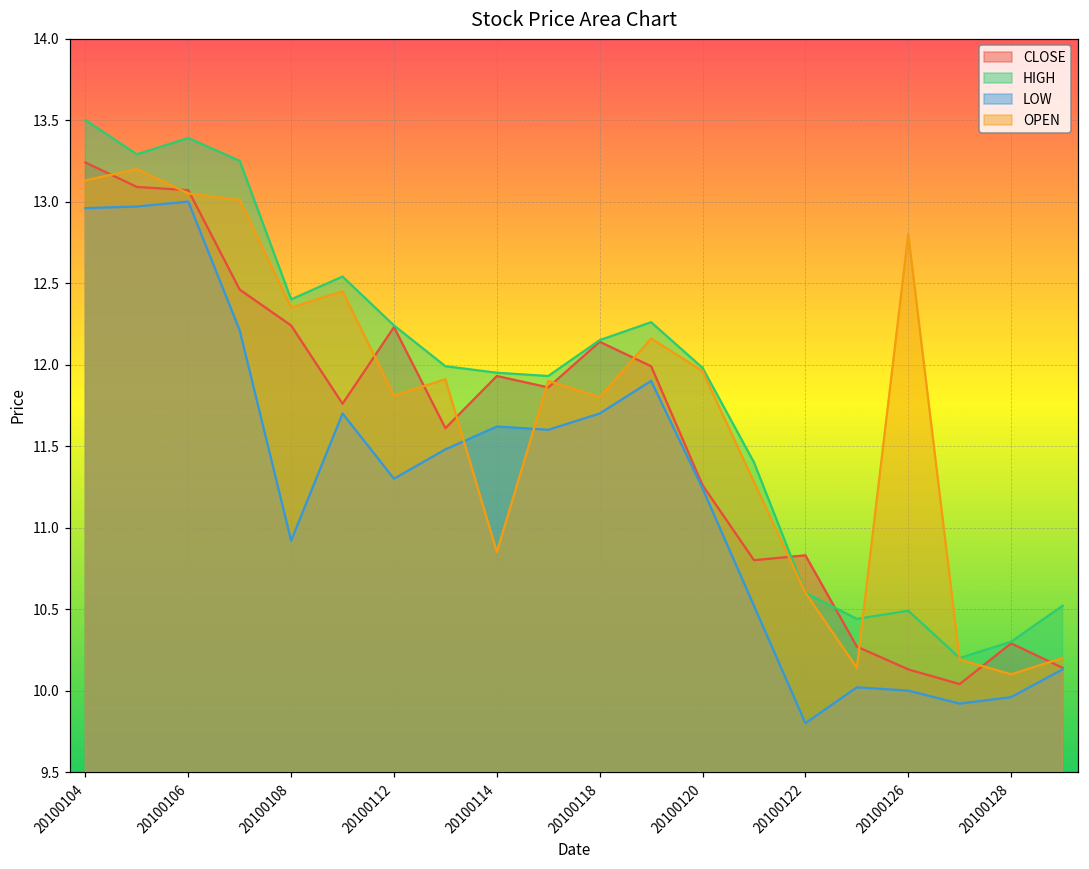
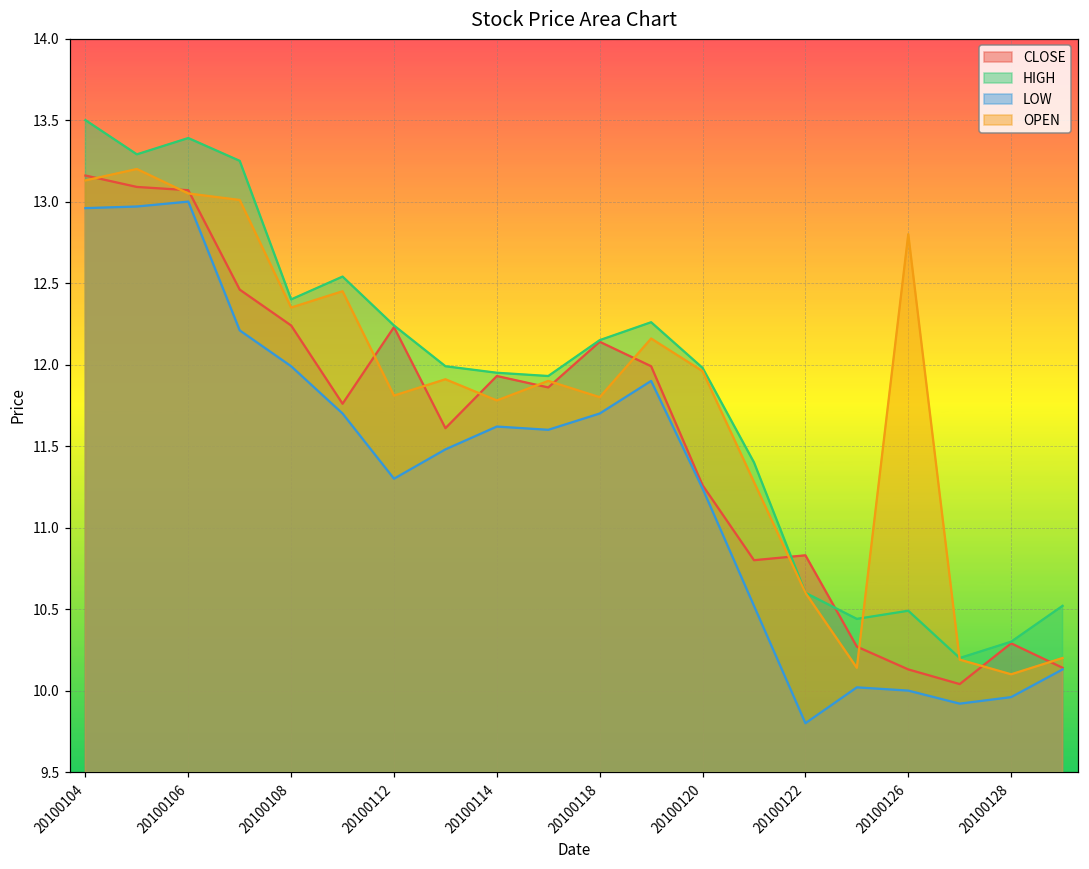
  {
    "CLOSE": {
-     "20100104": 13.24,
+     "20100104": 13.16,
      "20100106": 13.07,
      "20100108": 12.24,
      "20100114": 11.93,
      "20100120": 11.26,
      "20100122": 10.83,
      "20100126": 10.13
    },
    "HIGH": {
      "20100104": 13.50,
      "20100106": 13.39,
      "20100108": 12.40,
      "20100114": 11.95,
      "20100120": 11.98,
      "20100126": 10.49
    },
    "LOW": {
      "20100104": 12.96,
      "20100106": 13.00,
-     "20100108": 10.92,
+     "20100108": 11.99,
      "20100112": 11.30,
      "20100114": 11.62,
      "20100118": 11.70,
      "20100120": 11.24,
      "20100122": 9.80,
      "20100126": 10.00,
      "20100128": 9.96
    },
    "OPEN": {
      "20100104": 13.13,
      "20100106": 13.05,
      "20100108": 12.35,
      "20100112": 11.81,
-     "20100114": 10.85,
+     "20100114": 11.78,
      "20100118": 11.80,
      "20100120": 11.96,
      "20100126": 12.80,
      "20100128": 10.10
    }
  }
